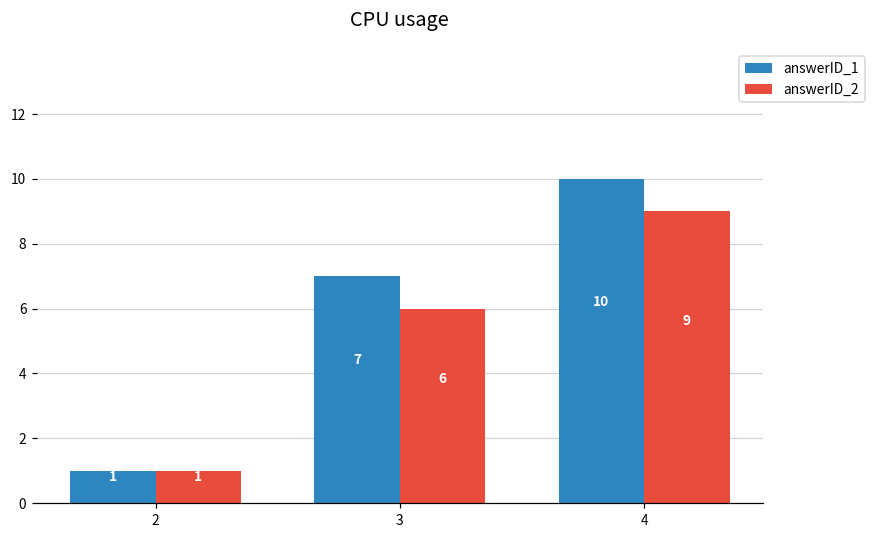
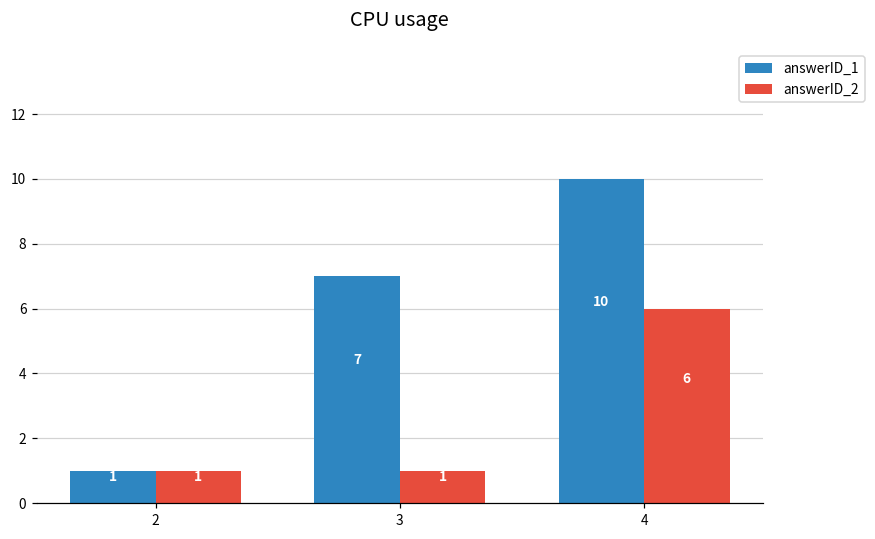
  {
    "answerID_1": {
      "2": 1,
      "3": 7,
      "4": 10
    },
    "answerID_2": {
      "2": 1,
-     "3": 6,
-     "4": 9
+     "3": 1,
+     "4": 6
    }
  }
